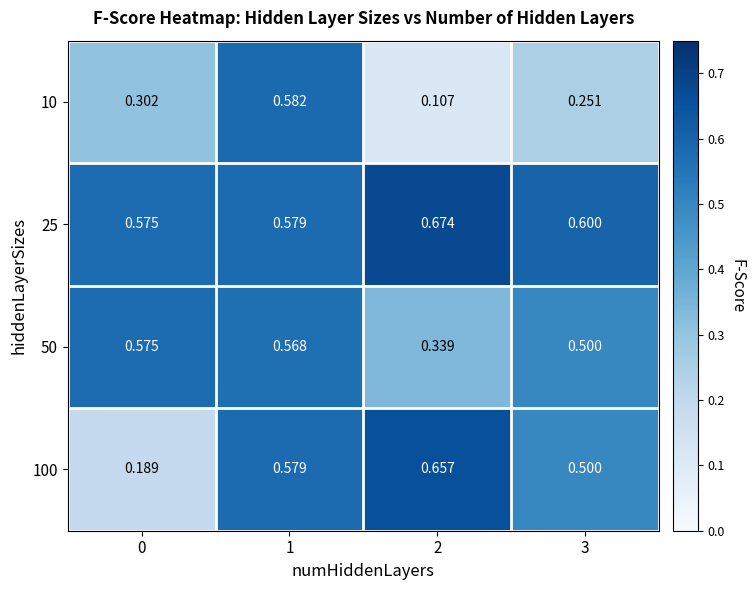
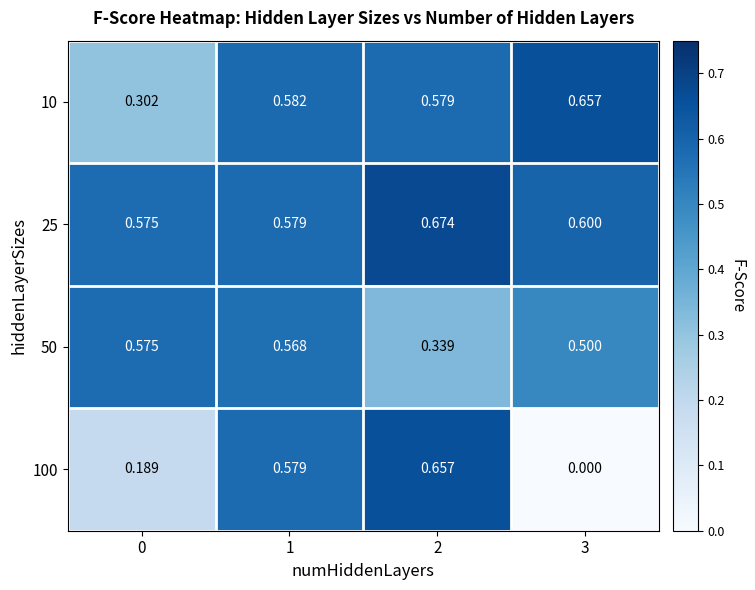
  {
    "10": {
      "0": 0.302,
      "1": 0.582,
-     "2": 0.107,
-     "3": 0.251
+     "2": 0.579,
+     "3": 0.657
    },
    "25": {
      "0": 0.575,
      "1": 0.579,
      "2": 0.674,
      "3": 0.600
    },
    "50": {
      "0": 0.575,
      "1": 0.568,
      "2": 0.339,
      "3": 0.500
    },
    "100": {
      "0": 0.189,
      "1": 0.579,
      "2": 0.657,
-     "3": 0.500
+     "3": 0.000
    }
  }
